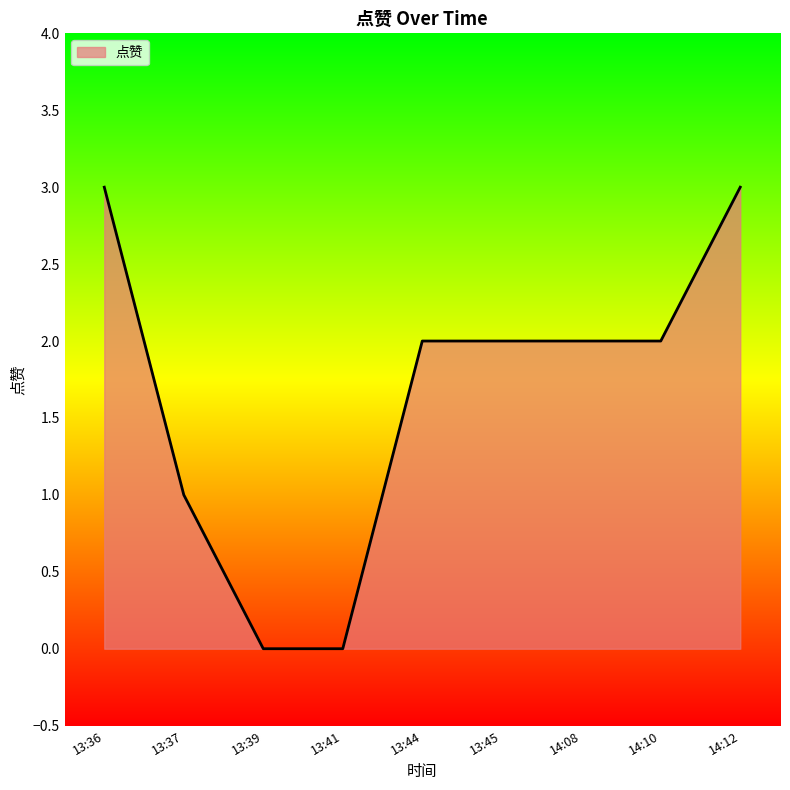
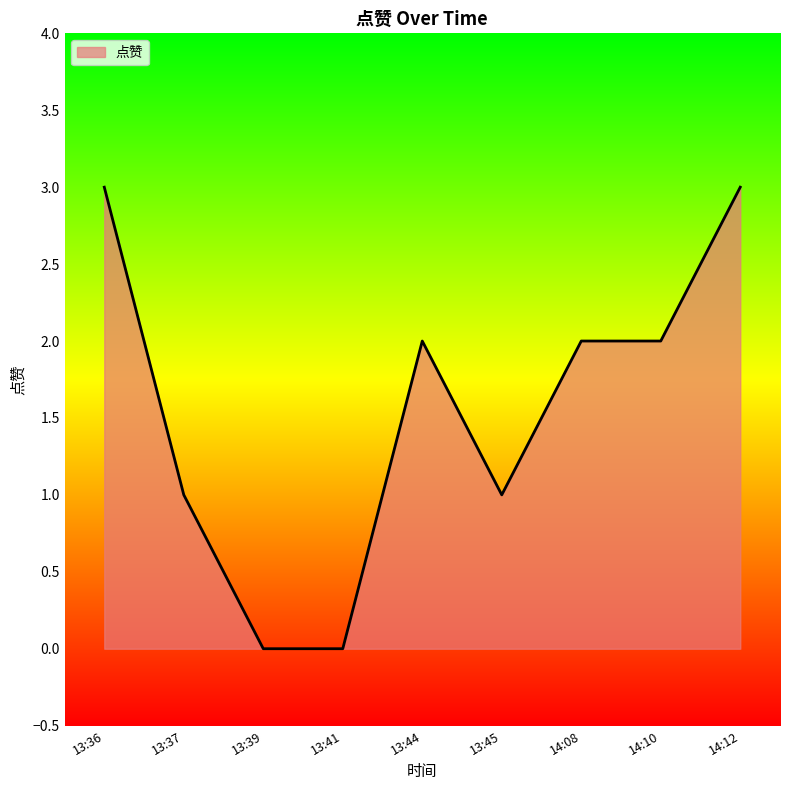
  {
    "13:36": 3,
    "13:37": 1,
    "13:39": 0,
    "13:41": 0,
    "13:44": 2,
-   "13:45": 2,
+   "13:45": 1,
    "14:08": 2,
    "14:10": 2,
    "14:12": 3
  }
